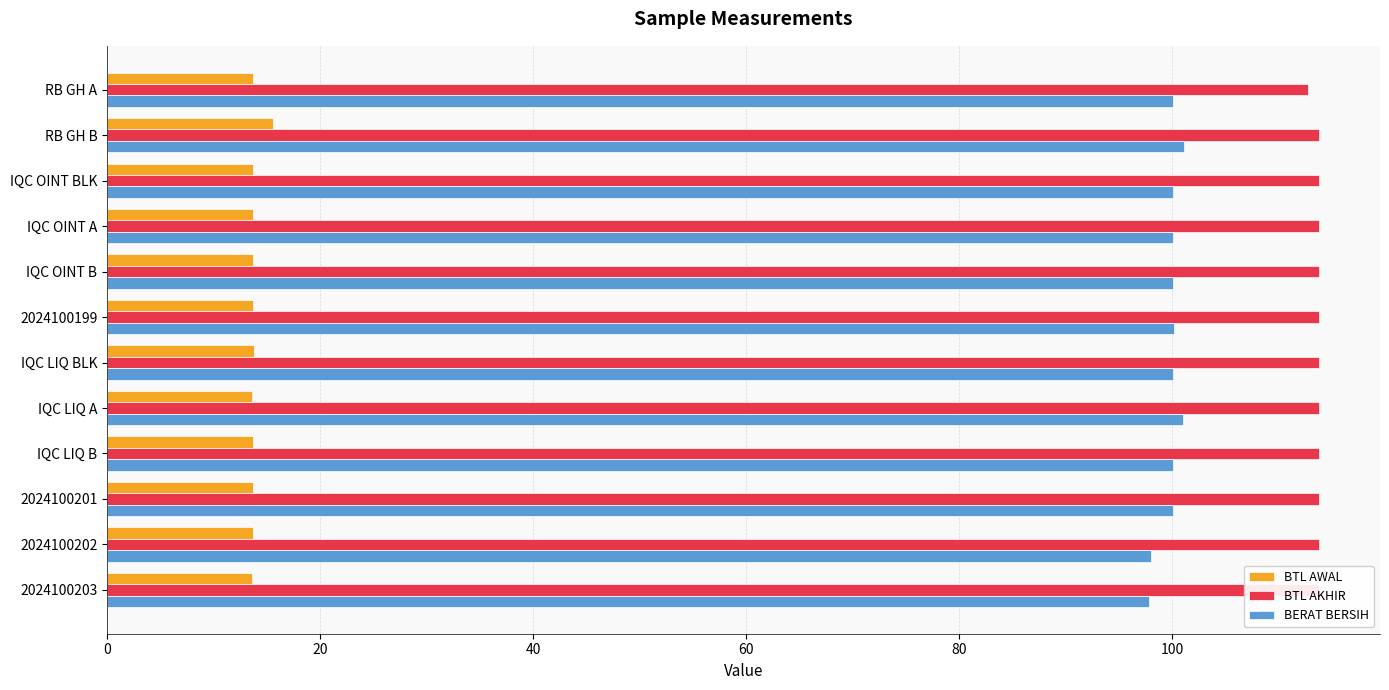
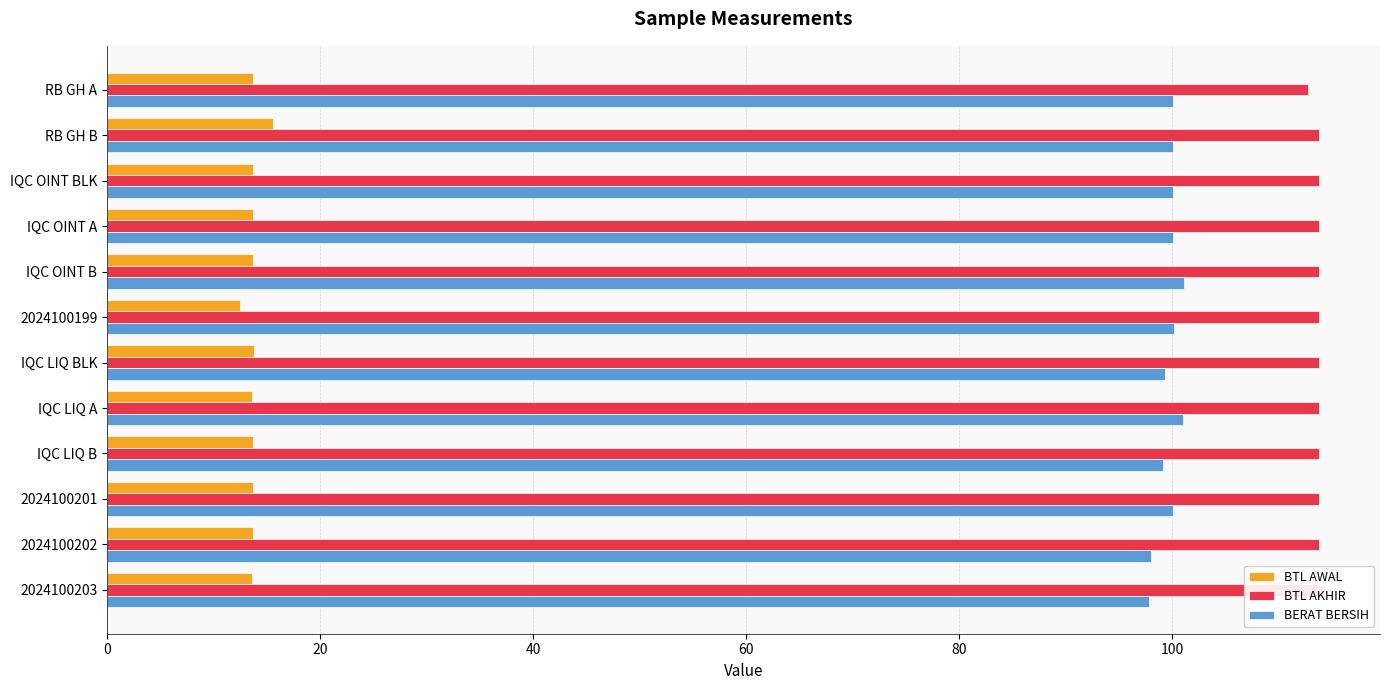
  {
    "BTL AWAL": {
      "RB GH A": 13.7,
      "RB GH B": 15.6,
      "IQC OINT BLK": 13.7,
      "IQC OINT A": 13.7,
      "IQC OINT B": 13.7,
-     "2024100199": 13.7,
+     "2024100199": 12.4,
      "IQC LIQ BLK": 13.8,
      "IQC LIQ A": 13.6,
      "IQC LIQ B": 13.7,
      "2024100201": 13.7,
      "2024100202": 13.7,
      "2024100203": 13.6
    },
    "BTL AKHIR": {
      "RB GH A": 112.8,
      "RB GH B": 113.7,
      "IQC OINT BLK": 113.8,
      "IQC OINT A": 113.8,
      "IQC OINT B": 113.7,
      "2024100199": 113.8,
      "IQC LIQ BLK": 113.8,
      "IQC LIQ A": 113.8,
      "IQC LIQ B": 113.8,
      "2024100201": 113.7,
      "2024100202": 113.7
    },
    "BERAT BERSIH": {
      "RB GH A": 100.0,
-     "RB GH B": 101.1,
+     "RB GH B": 100.0,
      "IQC OINT BLK": 100.1,
      "IQC OINT A": 100.1,
-     "IQC OINT B": 100.0,
+     "IQC OINT B": 101.1,
      "2024100199": 100.1,
-     "IQC LIQ BLK": 100.0,
+     "IQC LIQ BLK": 99.3,
      "IQC LIQ A": 101.0,
-     "IQC LIQ B": 100.1,
+     "IQC LIQ B": 99.1,
      "2024100201": 100.0,
      "2024100202": 98.0,
      "2024100203": 97.8
    }
  }
